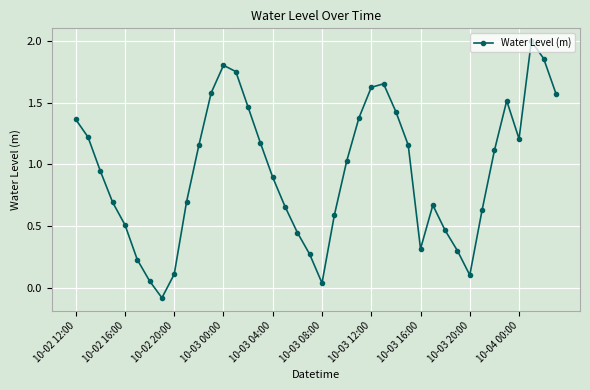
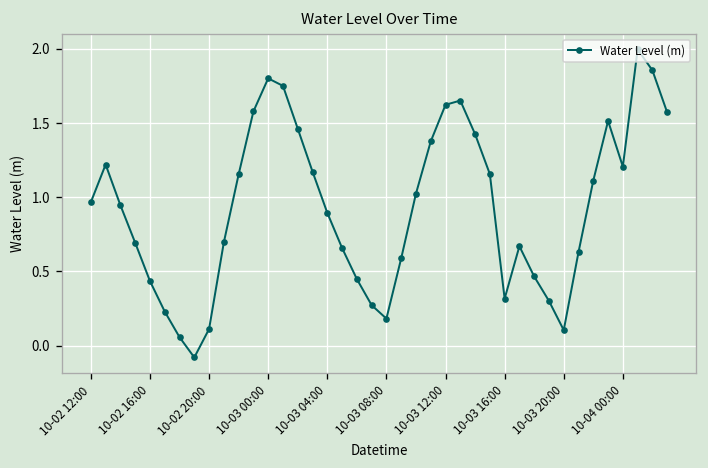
  {
-   "10-02 12:00": 1.36,
-   "10-02 16:00": 0.51,
+   "10-02 12:00": 0.97,
+   "10-02 16:00": 0.44,
    "10-02 20:00": 0.11,
    "10-03 00:00": 1.80,
    "10-03 04:00": 0.90,
-   "10-03 08:00": 0.04,
+   "10-03 08:00": 0.18,
    "10-03 12:00": 1.62,
    "10-03 16:00": 0.32,
    "10-03 20:00": 0.10,
    "10-04 00:00": 1.21
  }
